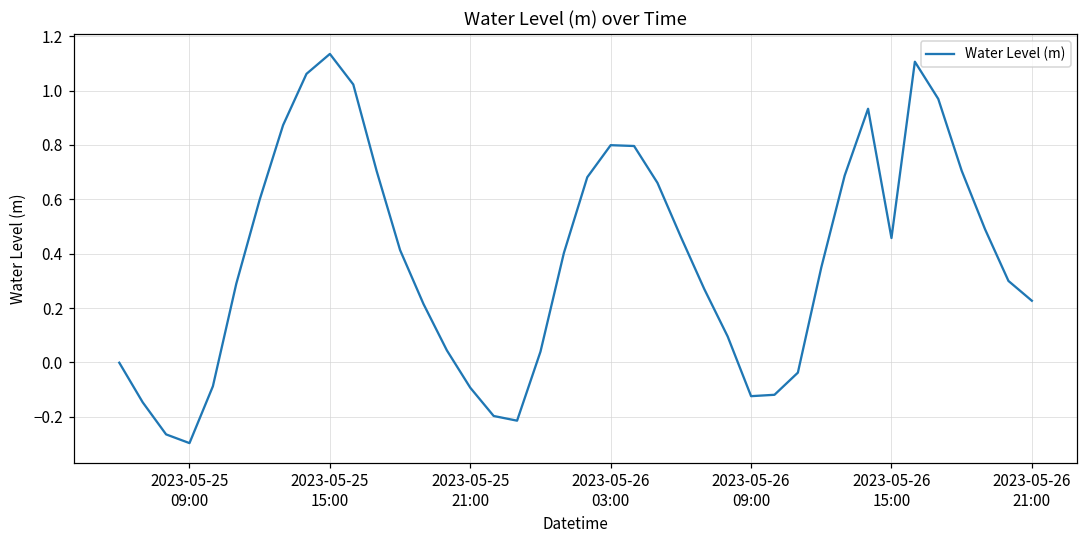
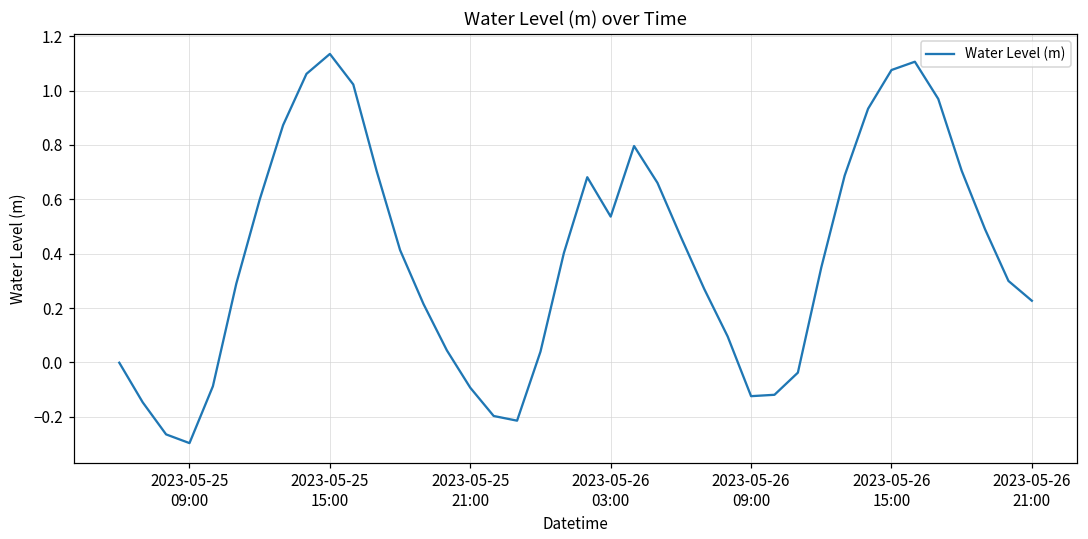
  {
    "2023-05-25 09:00": -0.30,
    "2023-05-25 15:00": 1.13,
    "2023-05-25 21:00": -0.09,
-   "2023-05-26 03:00": 0.80,
+   "2023-05-26 03:00": 0.54,
    "2023-05-26 09:00": -0.12,
-   "2023-05-26 15:00": 0.46,
+   "2023-05-26 15:00": 1.08,
    "2023-05-26 21:00": 0.23
  }
